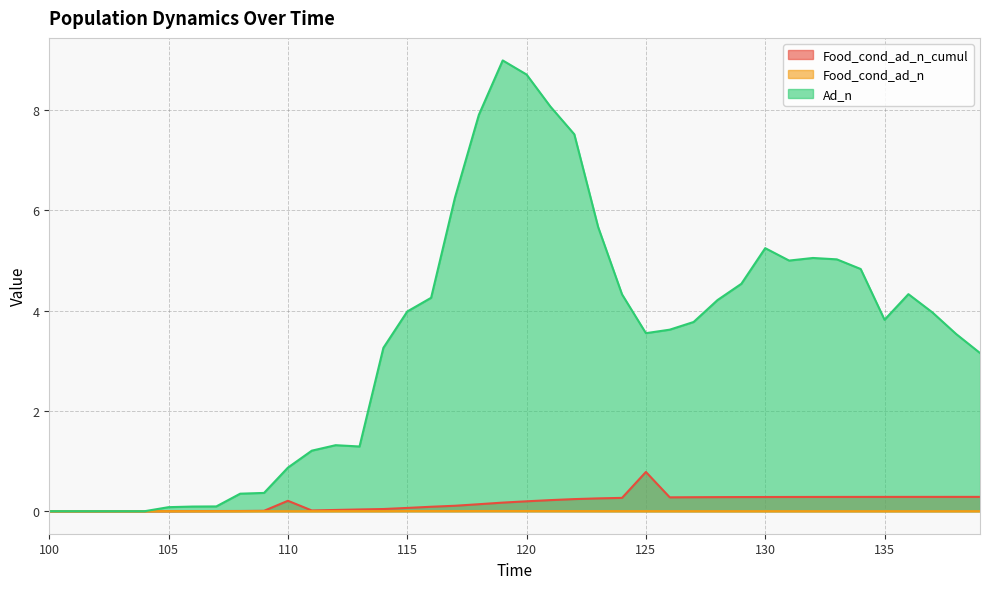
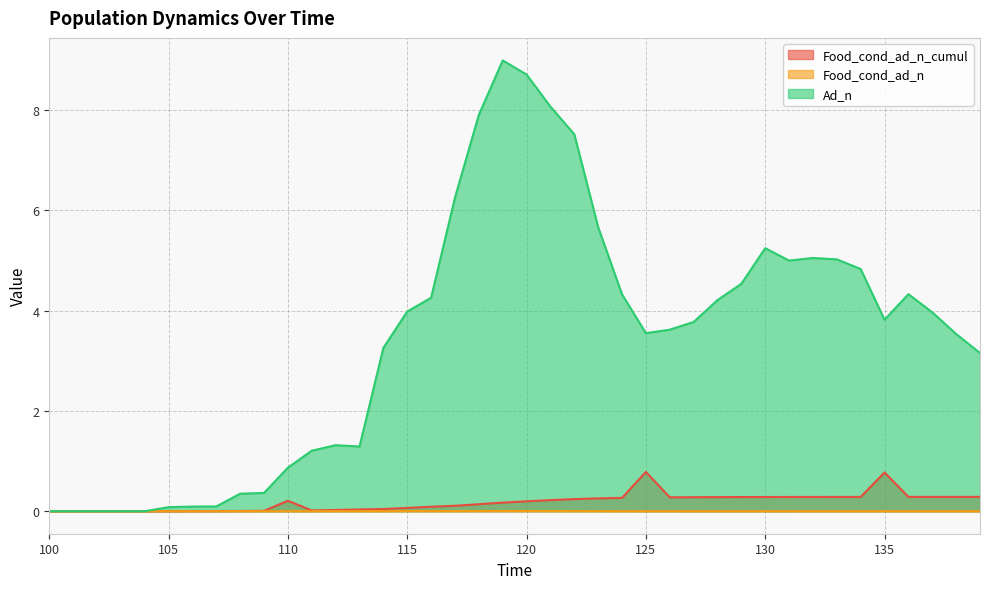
  {
    "Food_cond_ad_n_cumul": {
      "110": 0.2,
      "115": 0.1,
      "120": 0.2,
      "125": 0.8,
      "130": 0.3,
-     "135": 0.3
+     "135": 0.8
    },
    "Food_cond_ad_n": {
      "110": 0.0,
      "115": 0.0,
      "120": 0.0,
      "125": 0.0,
      "130": 0.0,
      "135": 0.0
    },
    "Ad_n": {
      "105": 0.1,
      "110": 0.9,
      "115": 4.0,
      "120": 8.7,
      "125": 3.6,
      "130": 5.2,
      "135": 3.8
    }
  }
